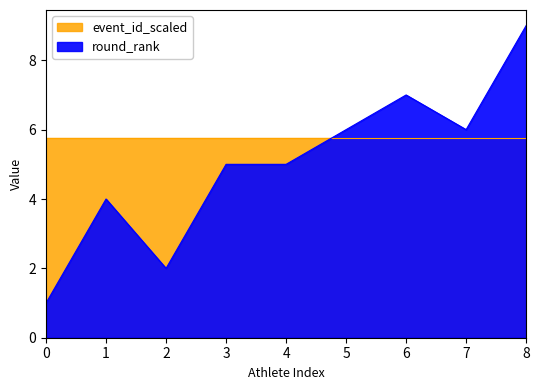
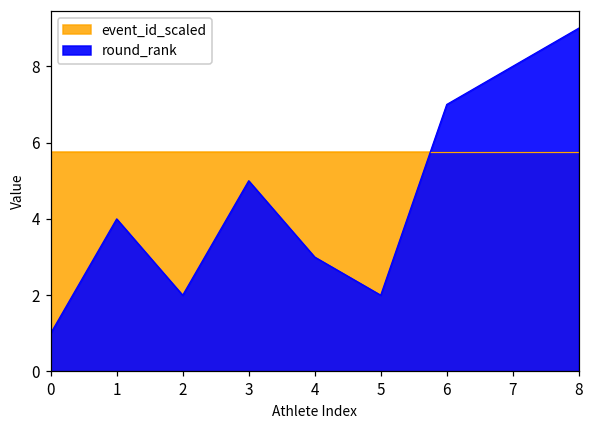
  {
    "event_id_scaled": {
      "0": 5.8,
      "1": 5.8,
      "2": 5.8,
      "3": 5.8,
      "4": 5.8,
      "5": 5.8,
      "6": 5.8,
      "7": 5.8,
      "8": 5.8
    },
    "round_rank": {
      "0": 1,
      "1": 4,
      "2": 2,
      "3": 5,
-     "4": 5,
-     "5": 6,
+     "4": 3,
+     "5": 2,
      "6": 7,
-     "7": 6,
+     "7": 8,
      "8": 9
    }
  }
